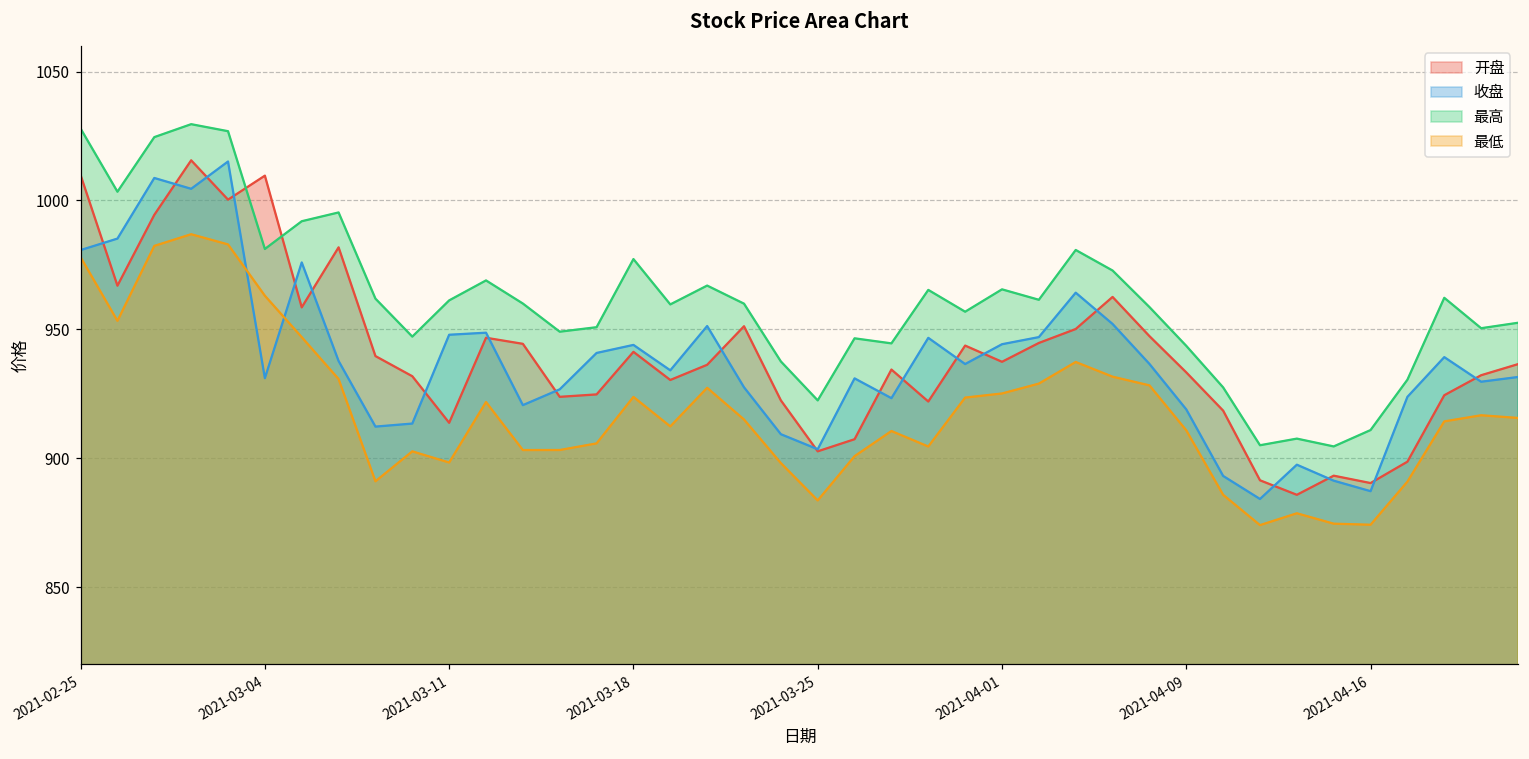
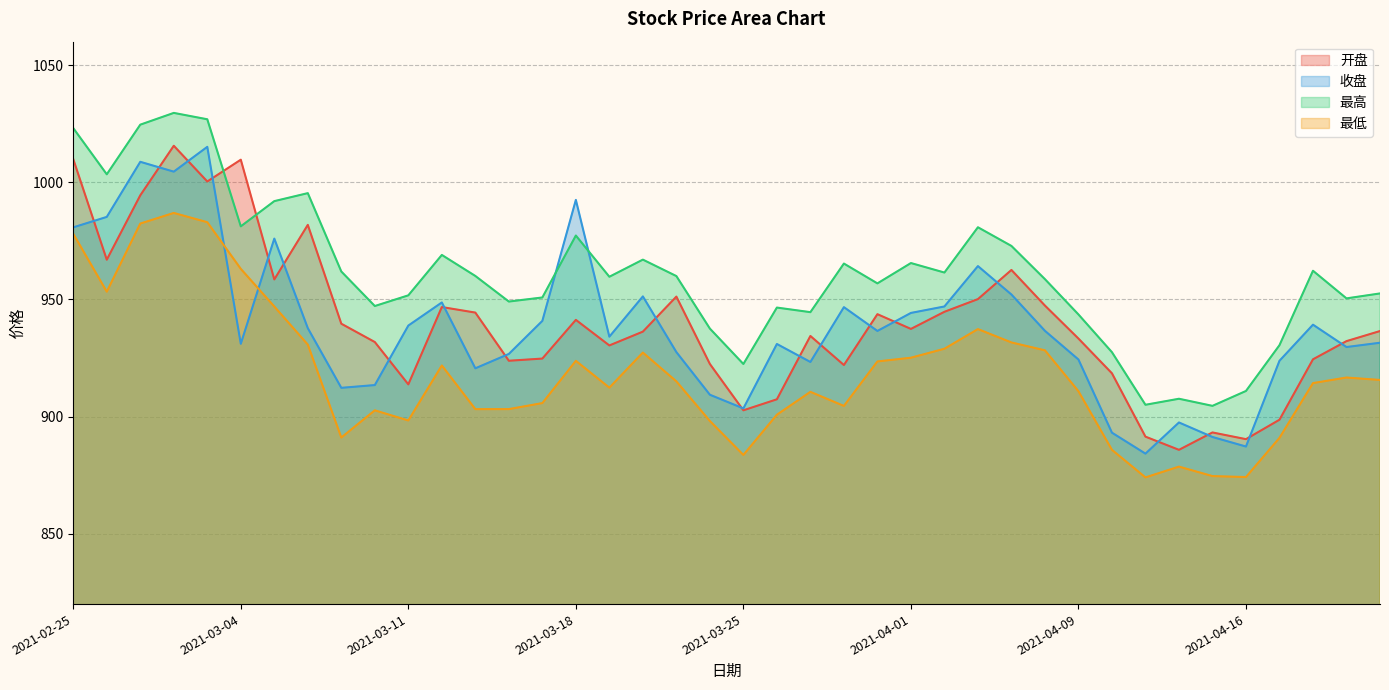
  {
    "收盘": {
      "2021-02-25": 981,
      "2021-03-04": 931,
-     "2021-03-11": 948,
-     "2021-03-18": 944,
+     "2021-03-11": 939,
+     "2021-03-18": 992,
      "2021-04-01": 944,
-     "2021-04-09": 919,
+     "2021-04-09": 924,
      "2021-04-16": 887
    },
    "最高": {
-     "2021-02-25": 1028,
+     "2021-02-25": 1023,
      "2021-03-04": 981,
-     "2021-03-11": 961,
+     "2021-03-11": 952,
      "2021-03-18": 977,
      "2021-03-25": 922,
      "2021-04-01": 966,
      "2021-04-09": 944,
      "2021-04-16": 911
    }
  }
